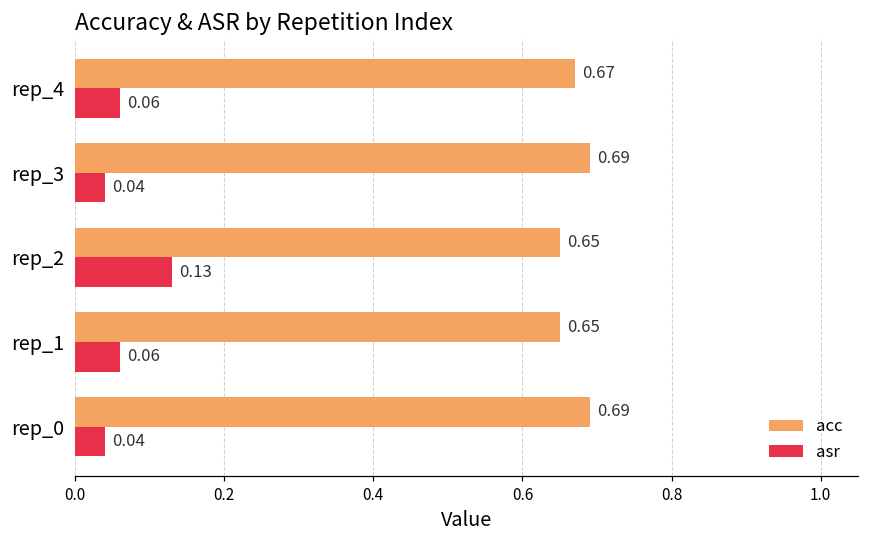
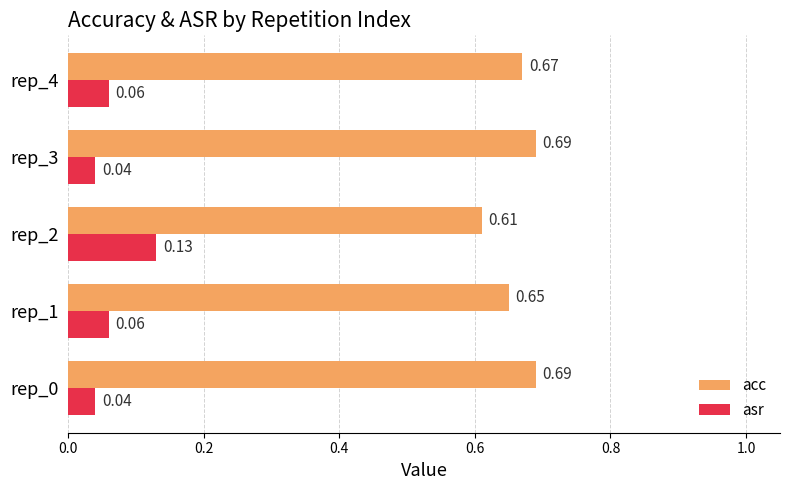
  {
    "acc": {
      "rep_4": 0.67,
      "rep_3": 0.69,
-     "rep_2": 0.65,
+     "rep_2": 0.61,
      "rep_1": 0.65,
      "rep_0": 0.69
    },
    "asr": {
      "rep_4": 0.06,
      "rep_3": 0.04,
      "rep_2": 0.13,
      "rep_1": 0.06,
      "rep_0": 0.04
    }
  }
